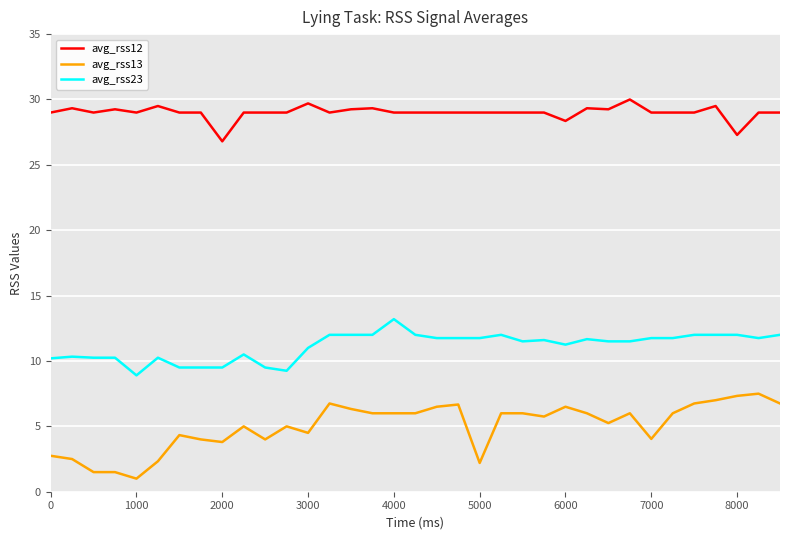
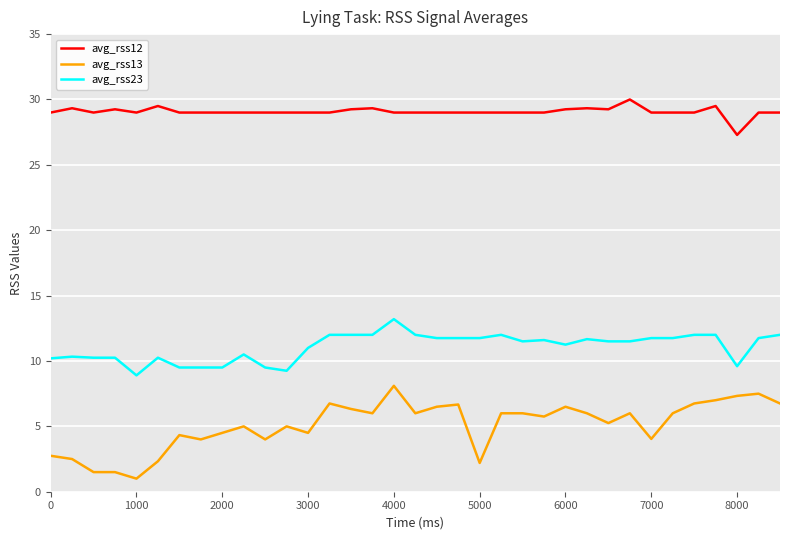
  {
    "avg_rss12": {
      "0": 29.0,
      "1000": 29.0,
-     "2000": 26.8,
-     "3000": 29.7,
+     "2000": 29.0,
+     "3000": 29.0,
      "4000": 29.0,
      "5000": 29.0,
-     "6000": 28.4,
+     "6000": 29.3,
      "7000": 29.0,
      "8000": 27.3
    },
    "avg_rss13": {
      "0": 2.8,
      "1000": 1.0,
-     "2000": 3.8,
+     "2000": 4.5,
      "3000": 4.5,
-     "4000": 6.0,
+     "4000": 8.1,
      "5000": 2.2,
      "6000": 6.5,
      "7000": 4.0,
      "8000": 7.3
    },
    "avg_rss23": {
      "0": 10.2,
      "1000": 8.9,
      "2000": 9.5,
      "3000": 11.0,
      "4000": 13.2,
      "5000": 11.8,
      "6000": 11.3,
      "7000": 11.8,
-     "8000": 12.0
+     "8000": 9.6
    }
  }
